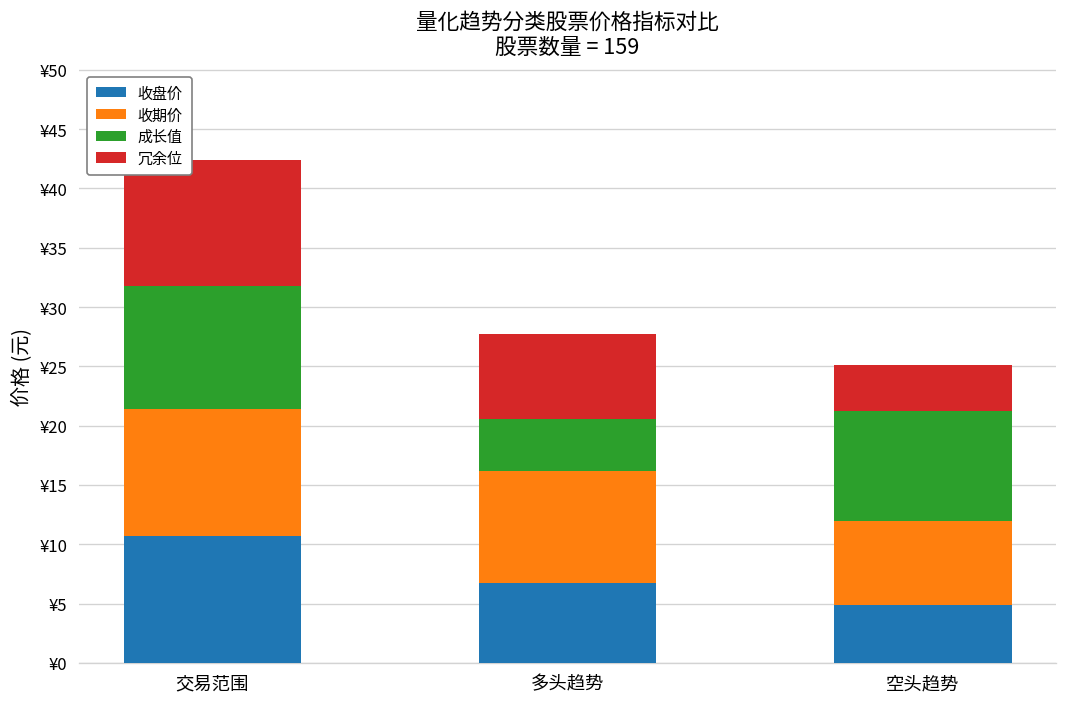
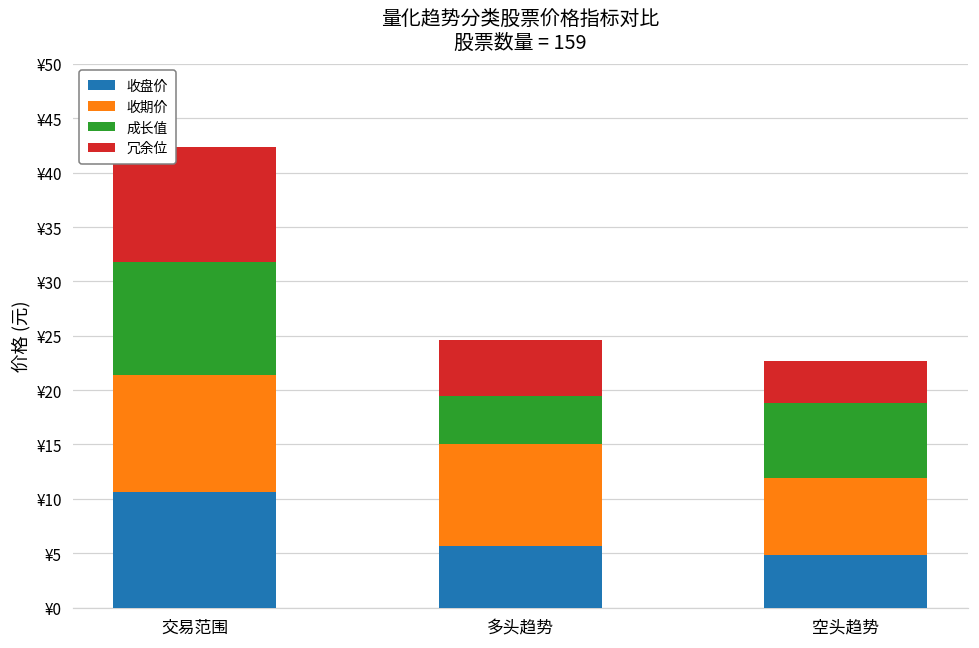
  {
    "收盘价": {
      "交易范围": "¥11",
-     "多头趋势": "¥7",
+     "多头趋势": "¥6",
      "空头趋势": "¥5"
    },
    "收期价": {
      "交易范围": "¥11",
      "多头趋势": "¥9",
      "空头趋势": "¥7"
    },
    "成长值": {
      "交易范围": "¥10",
      "多头趋势": "¥4",
-     "空头趋势": "¥9"
+     "空头趋势": "¥7"
    },
    "冗余位": {
      "交易范围": "¥11",
-     "多头趋势": "¥7",
+     "多头趋势": "¥5",
      "空头趋势": "¥4"
    }
  }
